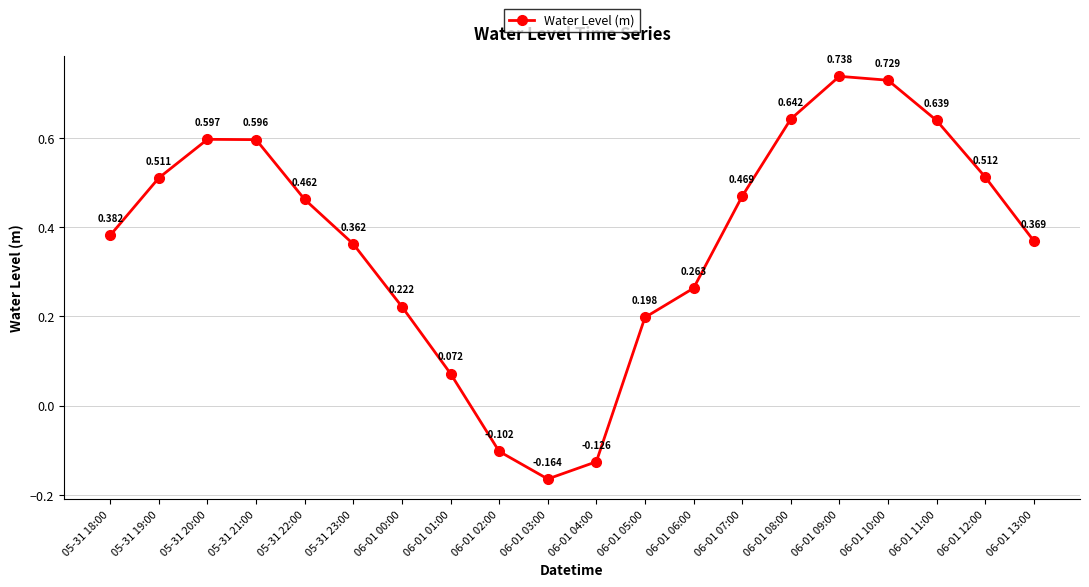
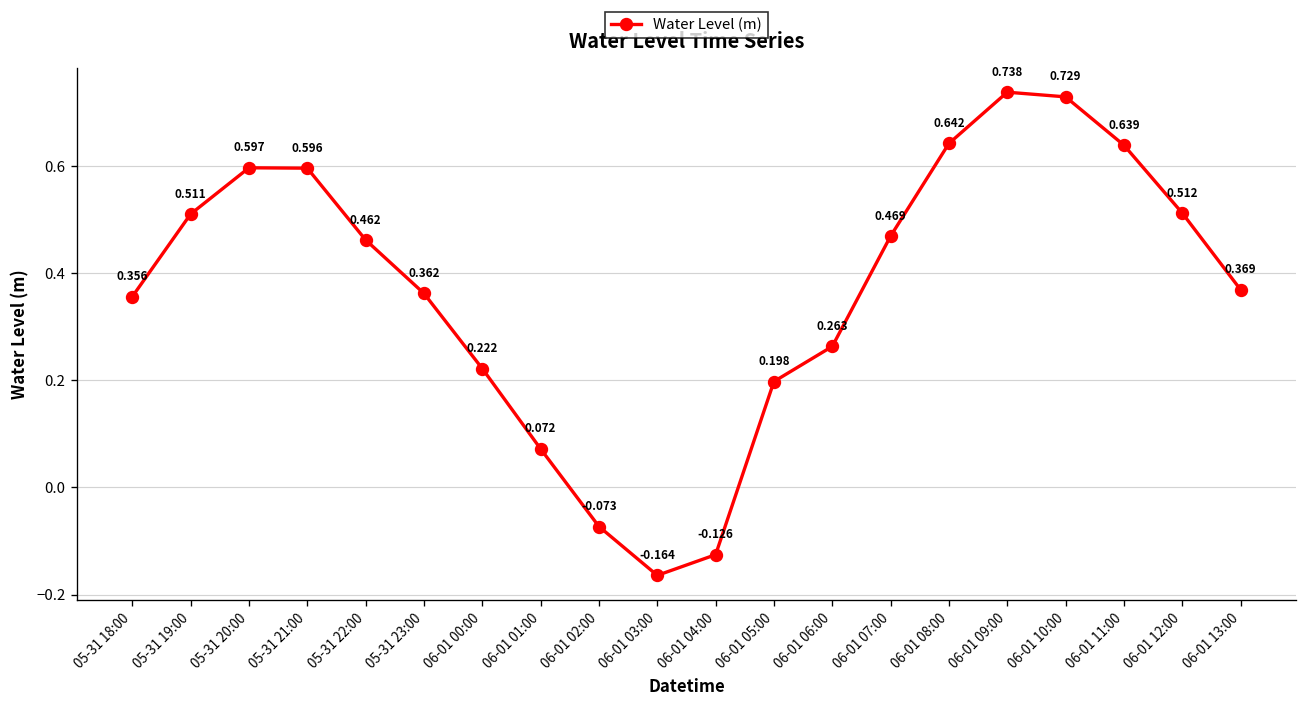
  {
-   "05-31 18:00": 0.382,
+   "05-31 18:00": 0.356,
    "05-31 19:00": 0.511,
    "05-31 20:00": 0.597,
    "05-31 21:00": 0.596,
    "05-31 22:00": 0.462,
    "05-31 23:00": 0.362,
    "06-01 00:00": 0.222,
    "06-01 01:00": 0.072,
-   "06-01 02:00": -0.102,
+   "06-01 02:00": -0.073,
    "06-01 03:00": -0.164,
    "06-01 04:00": -0.126,
    "06-01 05:00": 0.198,
    "06-01 06:00": 0.263,
    "06-01 07:00": 0.469,
    "06-01 08:00": 0.642,
    "06-01 09:00": 0.738,
    "06-01 10:00": 0.729,
    "06-01 11:00": 0.639,
    "06-01 12:00": 0.512,
    "06-01 13:00": 0.369
  }
